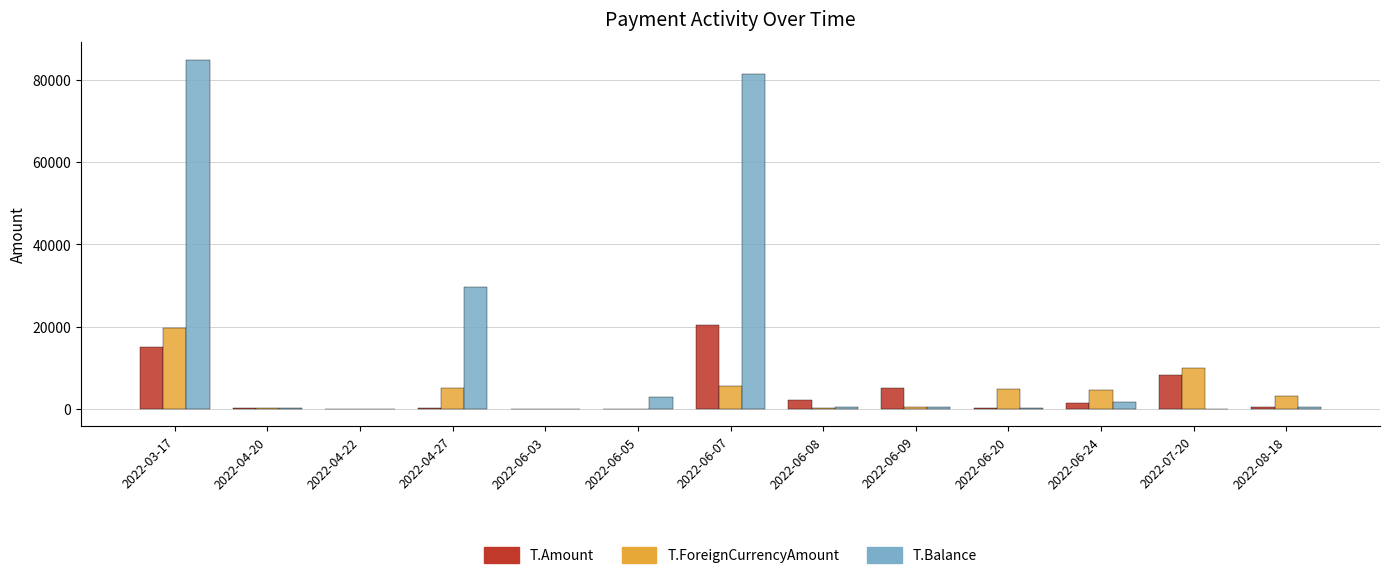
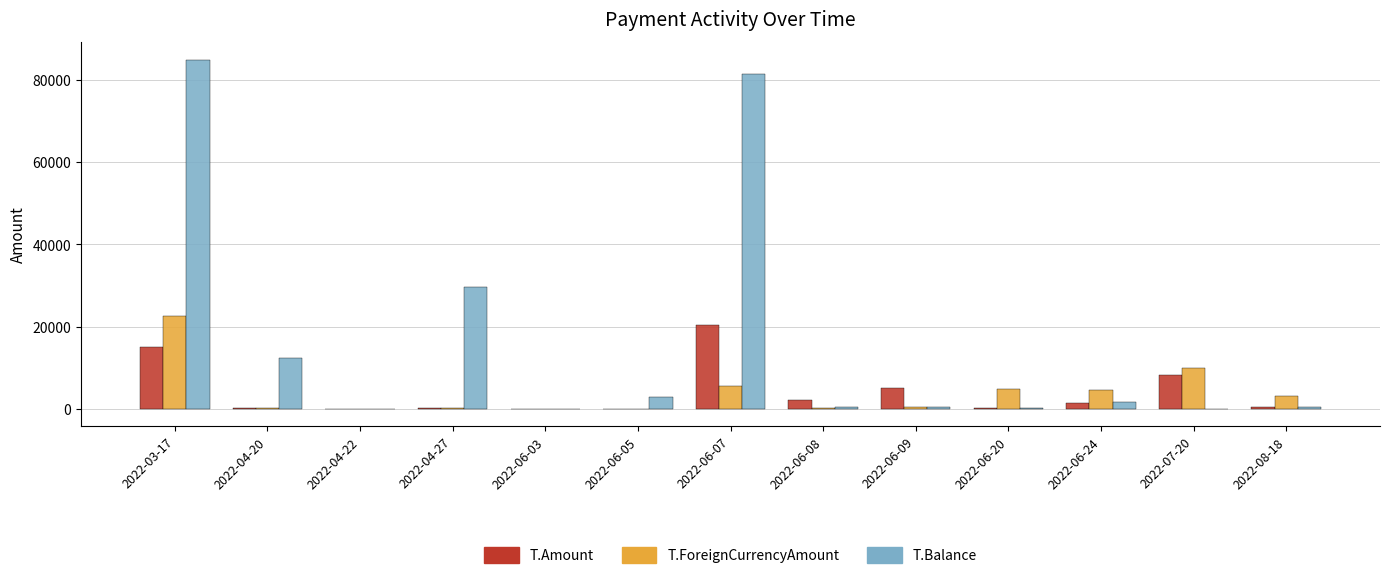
  {
    "T.Amount": {
      "2022-03-17": 15000,
      "2022-06-07": 20000,
      "2022-06-08": 2000,
      "2022-06-09": 5000,
      "2022-06-24": 1000,
      "2022-07-20": 8000
    },
    "T.ForeignCurrencyAmount": {
-     "2022-03-17": 20000,
-     "2022-04-27": 5000,
+     "2022-03-17": 23000,
+     "2022-04-27": 0,
      "2022-06-07": 6000,
      "2022-06-20": 5000,
      "2022-06-24": 5000,
      "2022-07-20": 10000,
      "2022-08-18": 3000
    },
    "T.Balance": {
      "2022-03-17": 85000,
-     "2022-04-20": 0,
+     "2022-04-20": 12000,
      "2022-04-22": 0,
      "2022-04-27": 30000,
      "2022-06-05": 3000,
      "2022-06-07": 82000,
      "2022-06-24": 2000,
      "2022-07-20": 0
    }
  }
